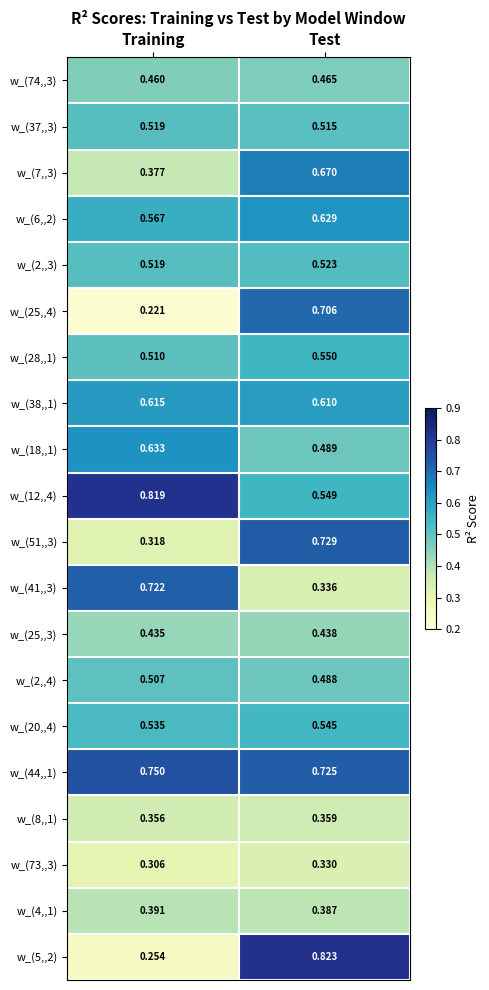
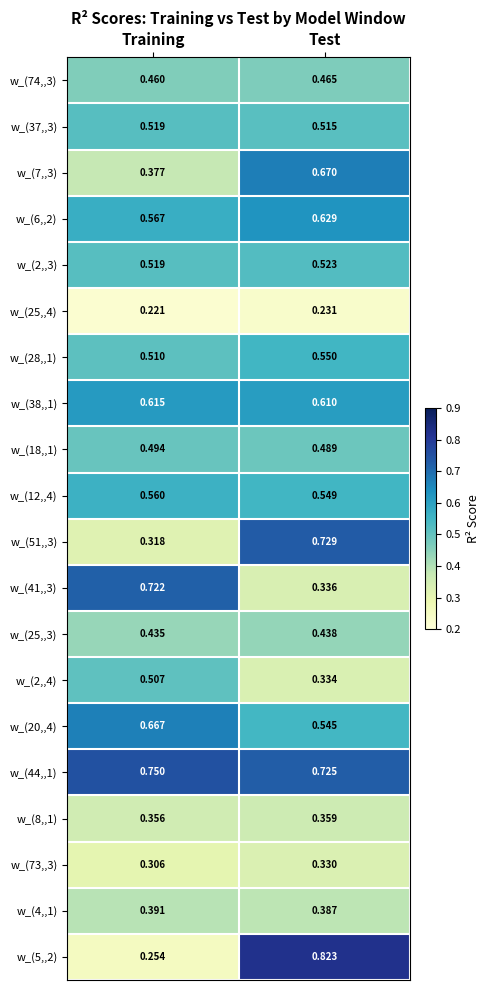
  {
    "w_(74,,3)": {
      "Training": 0.460,
      "Test": 0.465
    },
    "w_(37,,3)": {
      "Training": 0.519,
      "Test": 0.515
    },
    "w_(7,,3)": {
      "Training": 0.377,
      "Test": 0.670
    },
    "w_(6,,2)": {
      "Training": 0.567,
      "Test": 0.629
    },
    "w_(2,,3)": {
      "Training": 0.519,
      "Test": 0.523
    },
    "w_(25,,4)": {
      "Training": 0.221,
-     "Test": 0.706
+     "Test": 0.231
    },
    "w_(28,,1)": {
      "Training": 0.510,
      "Test": 0.550
    },
    "w_(38,,1)": {
      "Training": 0.615,
      "Test": 0.610
    },
    "w_(18,,1)": {
-     "Training": 0.633,
+     "Training": 0.494,
      "Test": 0.489
    },
    "w_(12,,4)": {
-     "Training": 0.819,
+     "Training": 0.560,
      "Test": 0.549
    },
    "w_(51,,3)": {
      "Training": 0.318,
      "Test": 0.729
    },
    "w_(41,,3)": {
      "Training": 0.722,
      "Test": 0.336
    },
    "w_(25,,3)": {
      "Training": 0.435,
      "Test": 0.438
    },
    "w_(2,,4)": {
      "Training": 0.507,
-     "Test": 0.488
+     "Test": 0.334
    },
    "w_(20,,4)": {
-     "Training": 0.535,
+     "Training": 0.667,
      "Test": 0.545
    },
    "w_(44,,1)": {
      "Training": 0.750,
      "Test": 0.725
    },
    "w_(8,,1)": {
      "Training": 0.356,
      "Test": 0.359
    },
    "w_(73,,3)": {
      "Training": 0.306,
      "Test": 0.330
    },
    "w_(4,,1)": {
      "Training": 0.391,
      "Test": 0.387
    },
    "w_(5,,2)": {
      "Training": 0.254,
      "Test": 0.823
    }
  }
